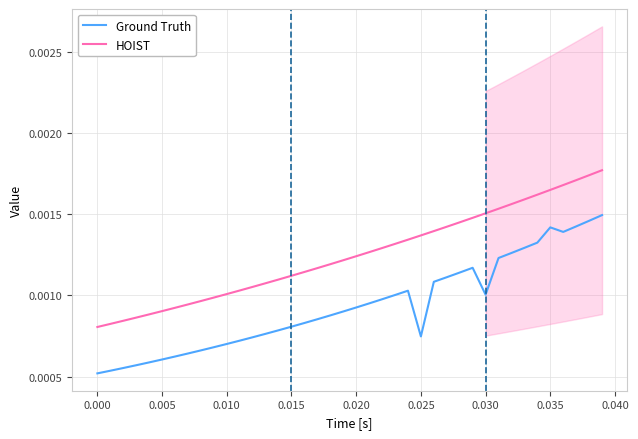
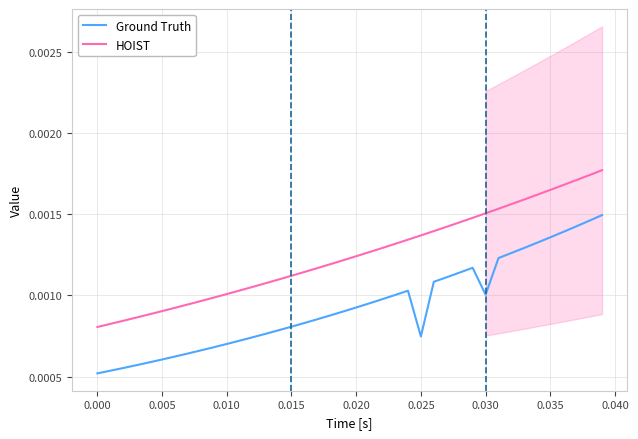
  {
    "Ground Truth": {
      "0.000": 0.00052,
      "0.005": 0.00061,
      "0.010": 0.00070,
      "0.015": 0.00081,
      "0.020": 0.00093,
      "0.025": 0.00075,
      "0.030": 0.00100,
-     "0.035": 0.00142
+     "0.035": 0.00136
    }
  }
